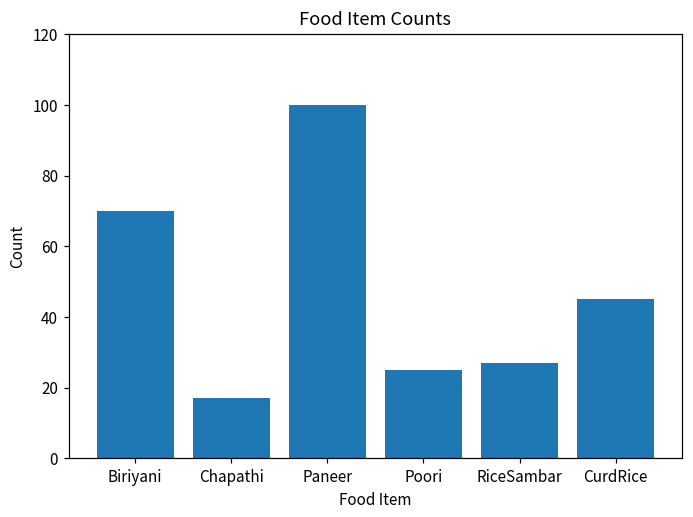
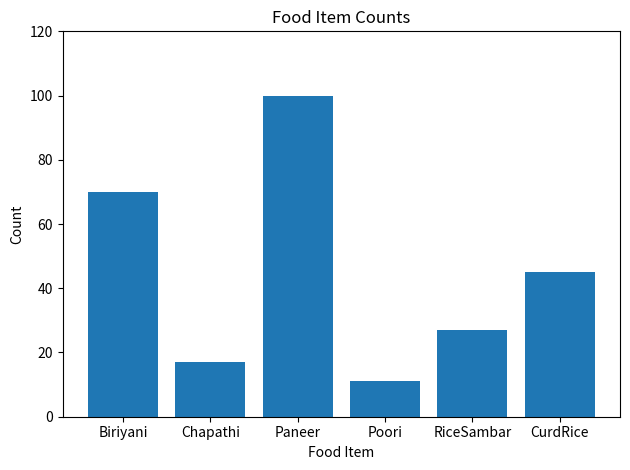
  {
    "Biriyani": 70,
    "Chapathi": 17,
    "Paneer": 100,
-   "Poori": 25,
+   "Poori": 11,
    "RiceSambar": 27,
    "CurdRice": 45
  }
